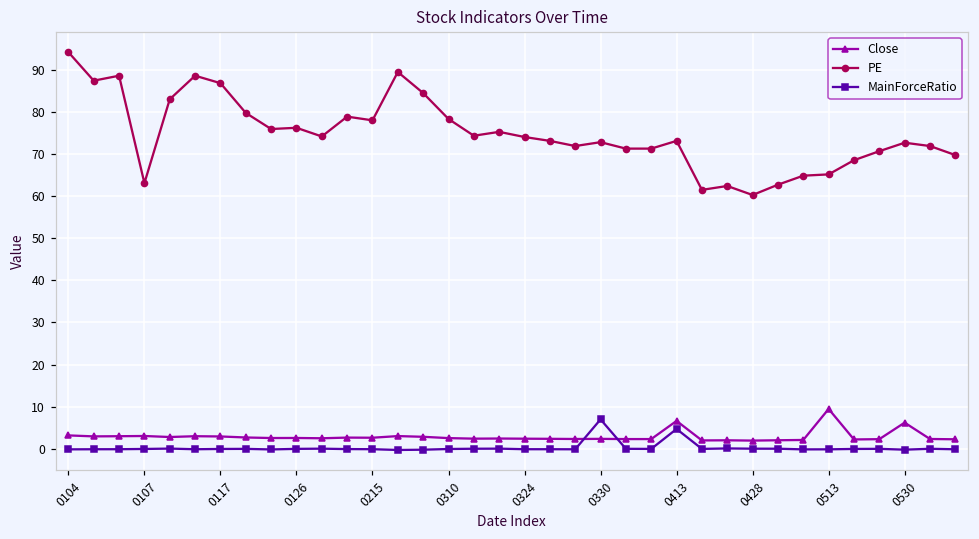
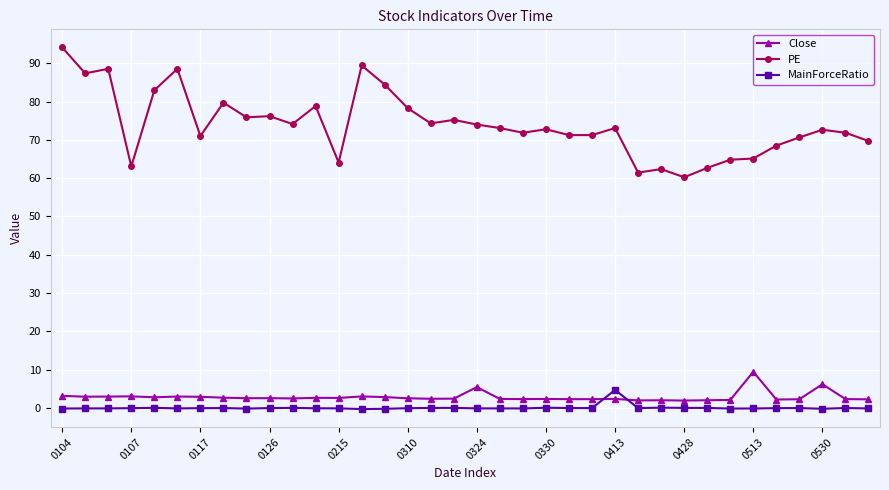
  {
    "Close": {
      "0104": 3,
      "0107": 3,
      "0117": 3,
      "0126": 3,
      "0215": 3,
      "0310": 3,
-     "0324": 2,
+     "0324": 5,
      "0330": 2,
-     "0413": 7,
+     "0413": 2,
      "0428": 2,
      "0513": 9,
      "0530": 6
    },
    "PE": {
      "0104": 94,
      "0107": 63,
-     "0117": 87,
+     "0117": 71,
      "0126": 76,
-     "0215": 78,
+     "0215": 64,
      "0310": 78,
      "0324": 74,
      "0330": 73,
      "0413": 73,
      "0428": 60,
      "0513": 65,
      "0530": 73
    },
    "MainForceRatio": {
      "0104": 0,
      "0107": 0,
      "0117": 0,
      "0126": 0,
      "0215": 0,
      "0310": 0,
      "0324": 0,
-     "0330": 7,
+     "0330": 0,
      "0413": 5,
      "0428": 0,
      "0513": 0,
      "0530": 0
    }
  }
